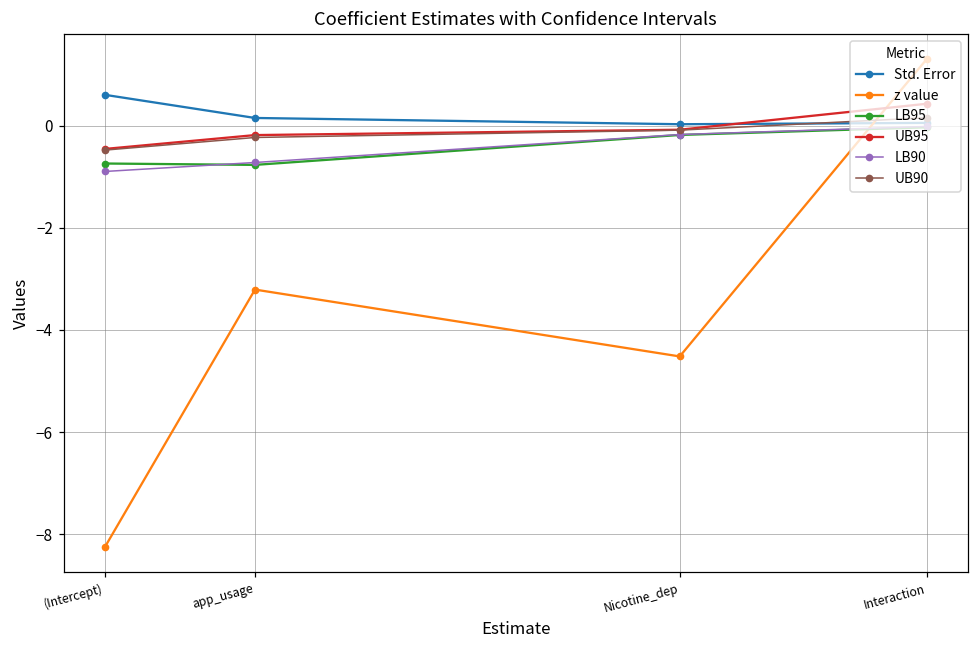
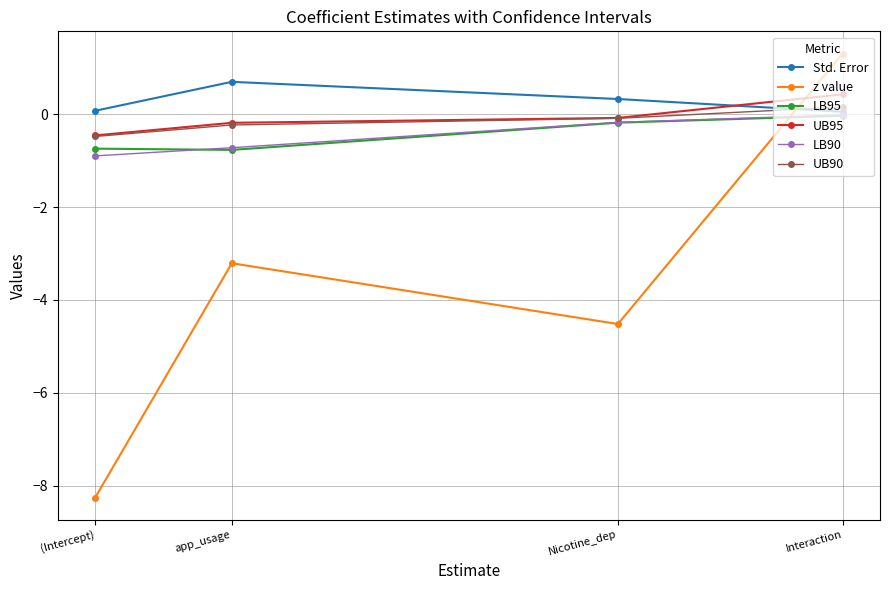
  {
    "Std. Error": {
-     "(Intercept)": 0.6,
-     "app_usage": 0.1,
-     "Nicotine_dep": 0.0
+     "(Intercept)": 0.1,
+     "app_usage": 0.7,
+     "Nicotine_dep": 0.3
    },
    "z value": {
      "(Intercept)": -8.3,
      "app_usage": -3.2,
      "Nicotine_dep": -4.5
    },
    "LB95": {
      "(Intercept)": -0.7
    },
    "LB90": {
      "(Intercept)": -0.9
    }
  }
